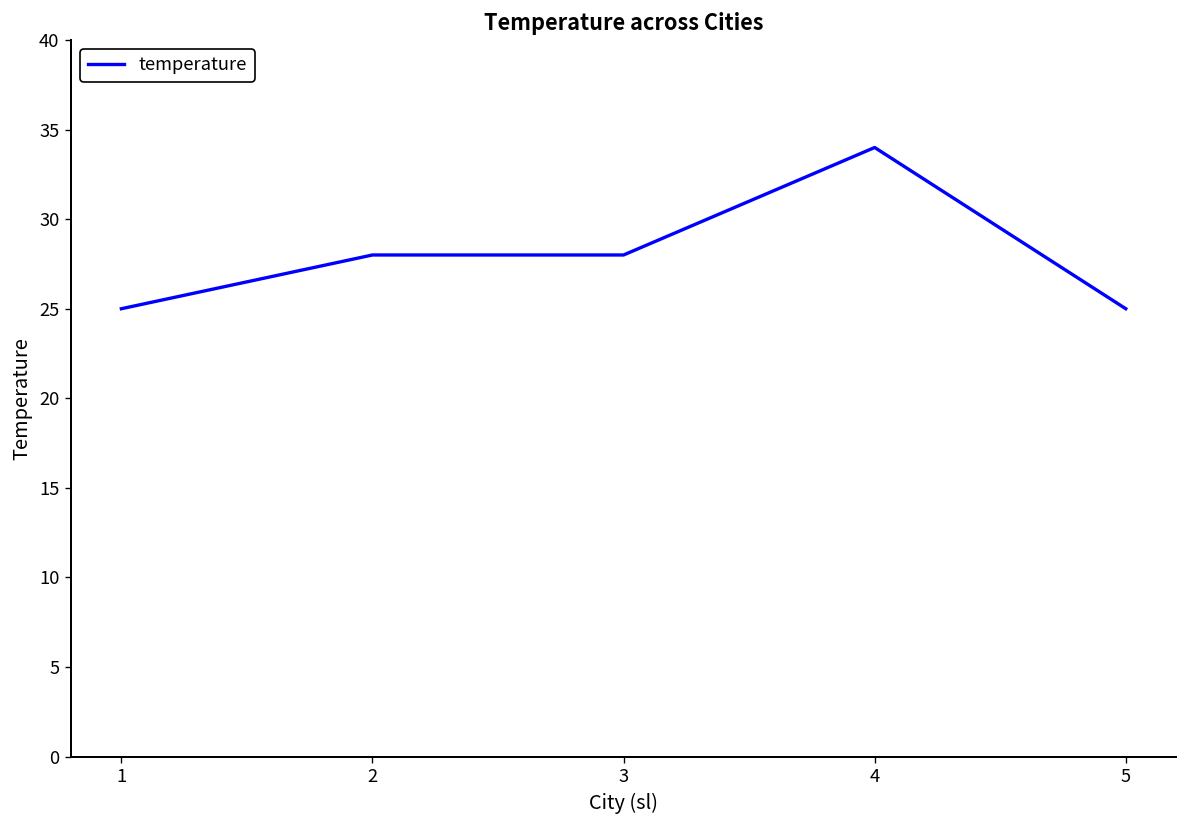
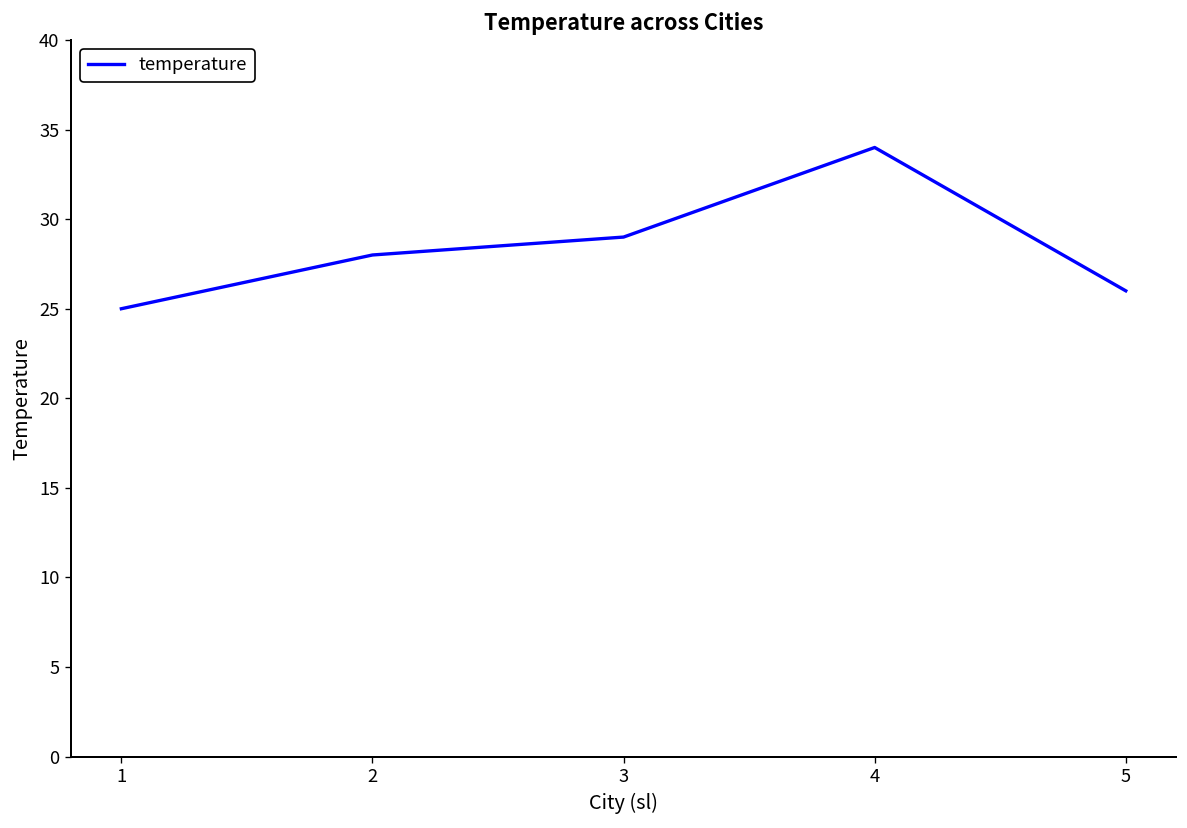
  {
    "1": 25,
    "2": 28,
-   "3": 28,
+   "3": 29,
    "4": 34,
-   "5": 25
+   "5": 26
  }
